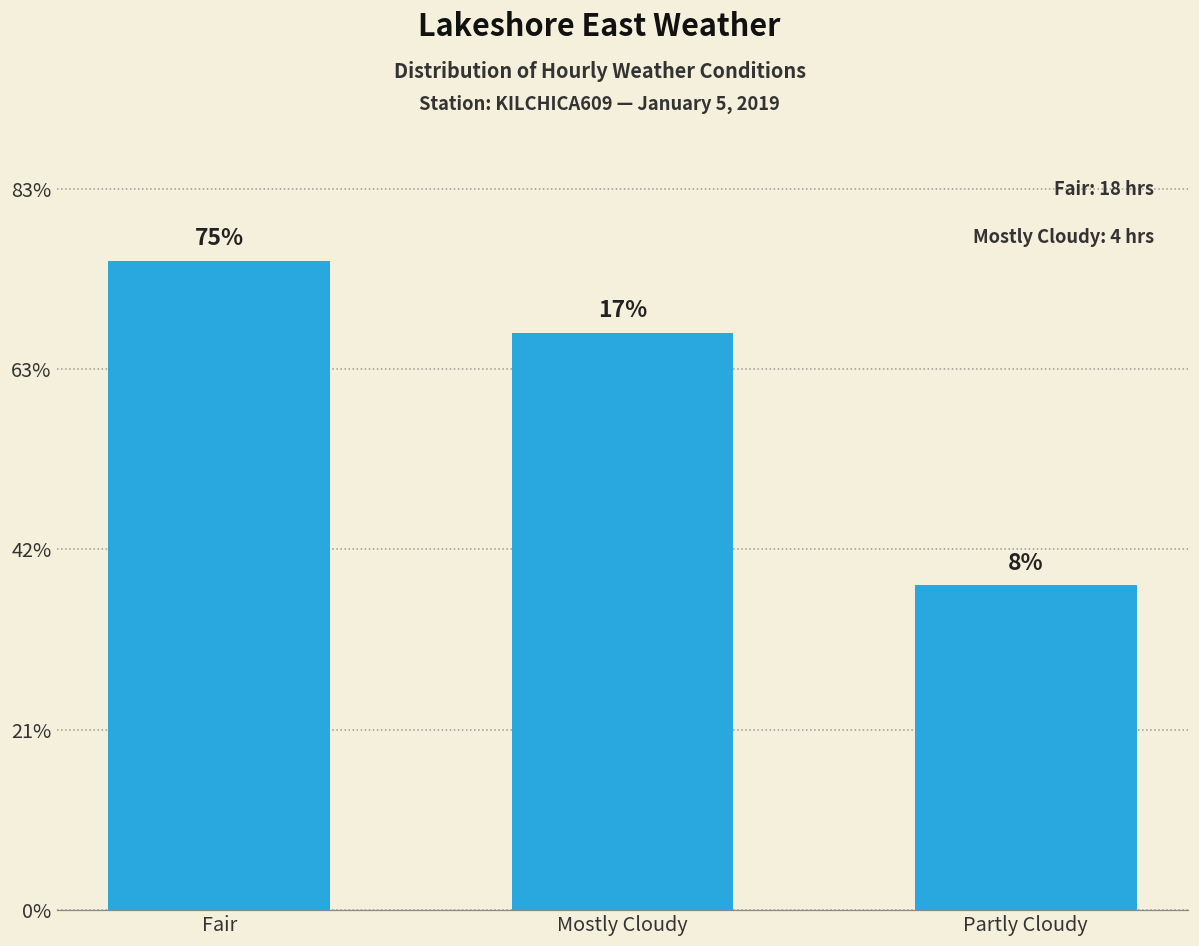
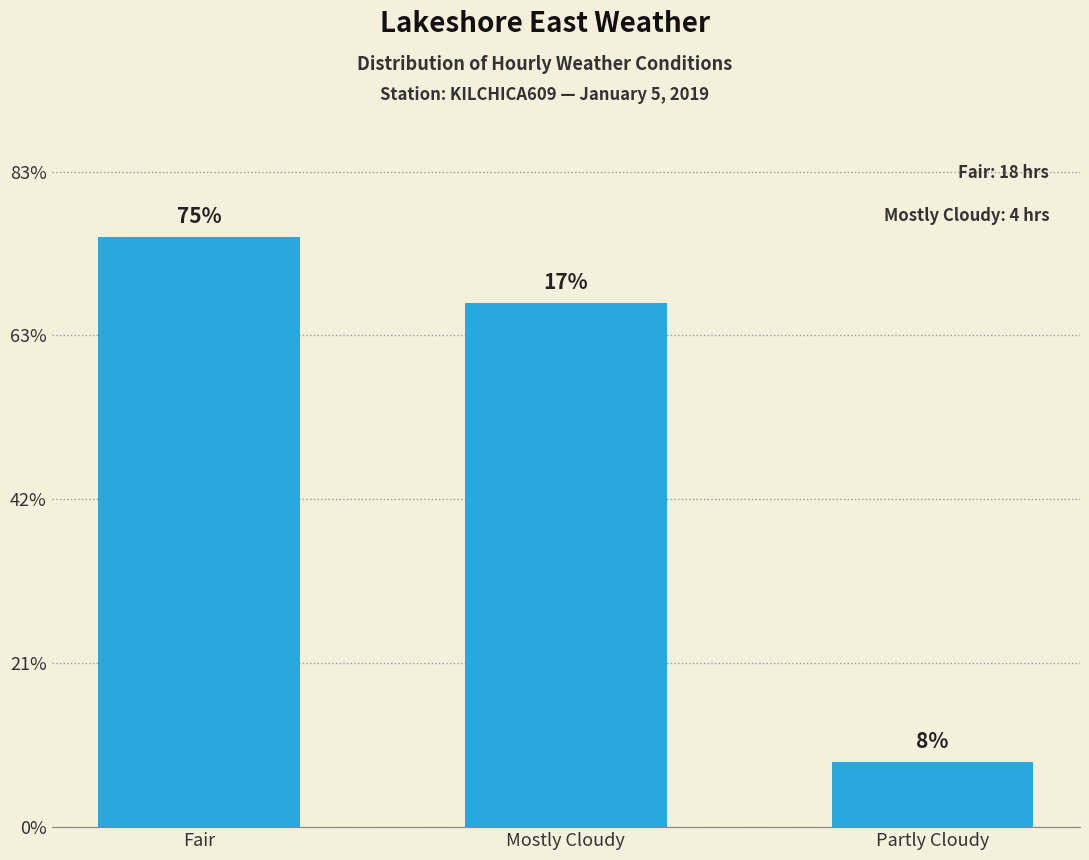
  {
-   "Partly Cloudy": "37%"
+   "Partly Cloudy": "8%"
  }
